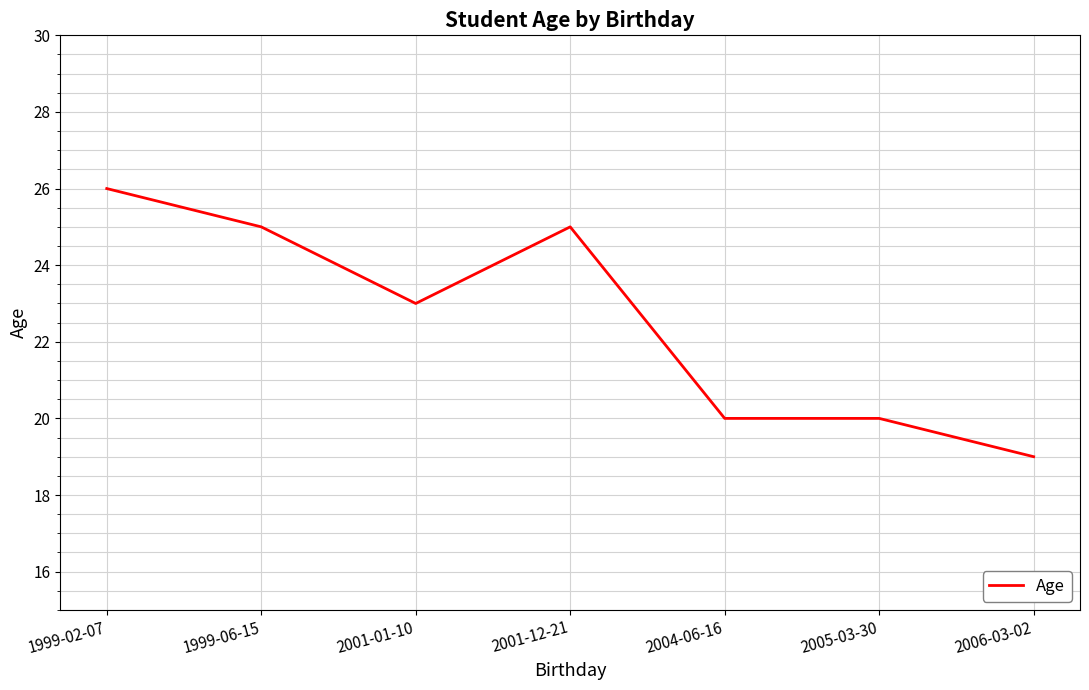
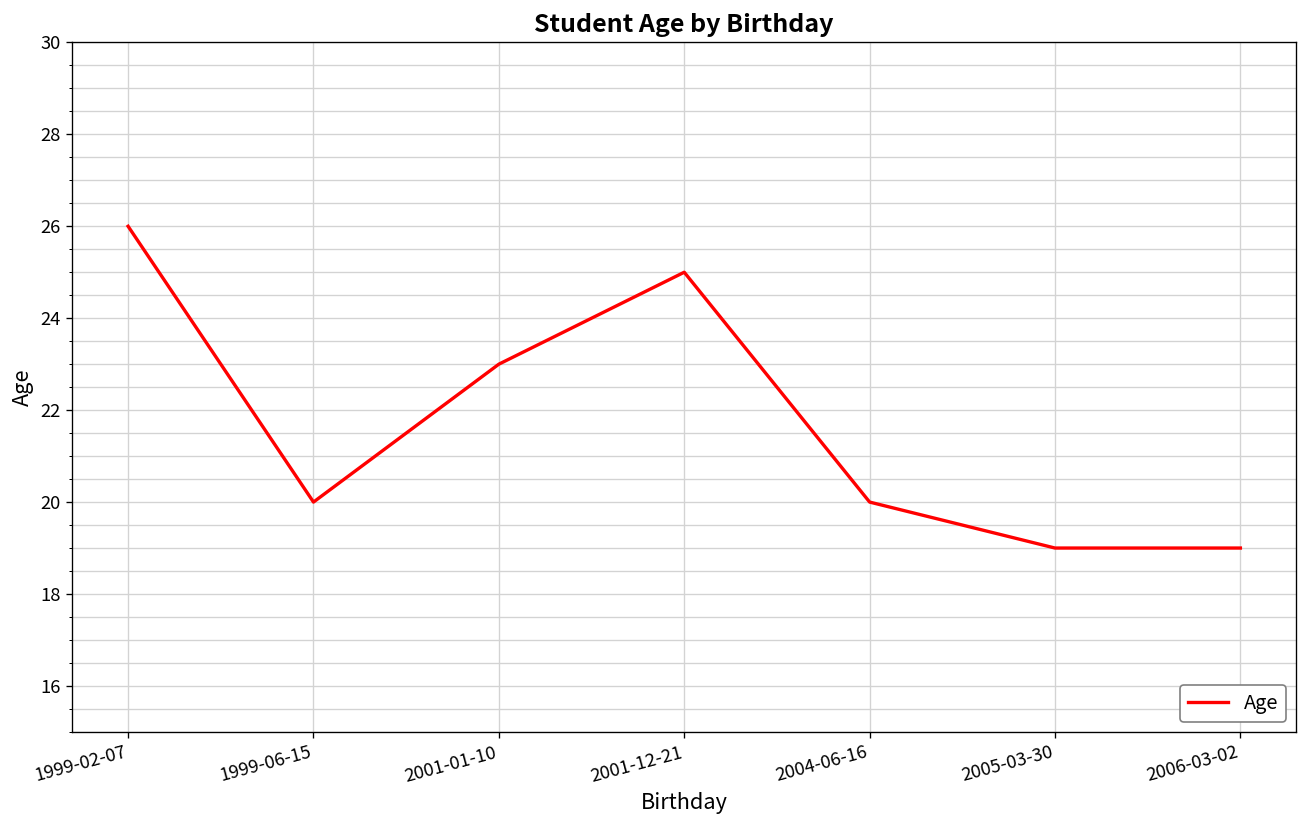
  {
    "1999-02-07": 26,
-   "1999-06-15": 25,
+   "1999-06-15": 20,
    "2001-01-10": 23,
    "2001-12-21": 25,
    "2004-06-16": 20,
-   "2005-03-30": 20,
+   "2005-03-30": 19,
    "2006-03-02": 19
  }
